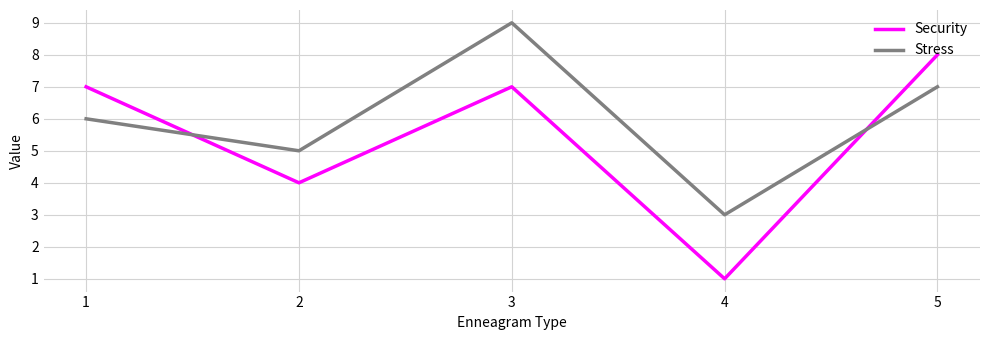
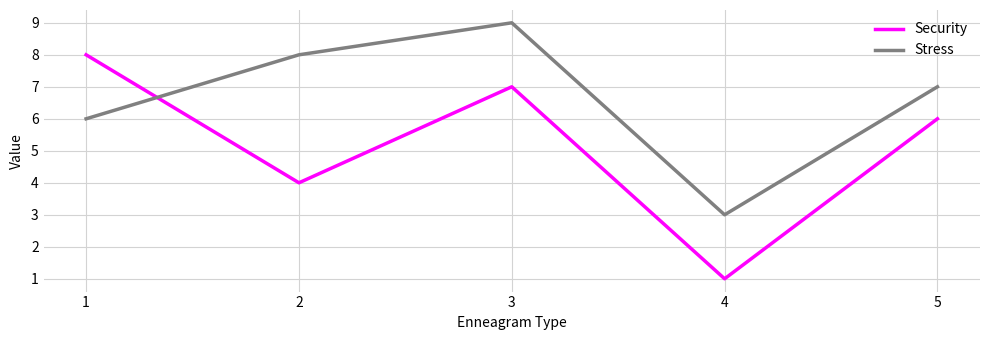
  {
    "Security": {
-     "1": 7,
+     "1": 8,
      "2": 4,
      "3": 7,
      "4": 1,
-     "5": 8
+     "5": 6
    },
    "Stress": {
      "1": 6,
-     "2": 5,
+     "2": 8,
      "3": 9,
      "4": 3,
      "5": 7
    }
  }
